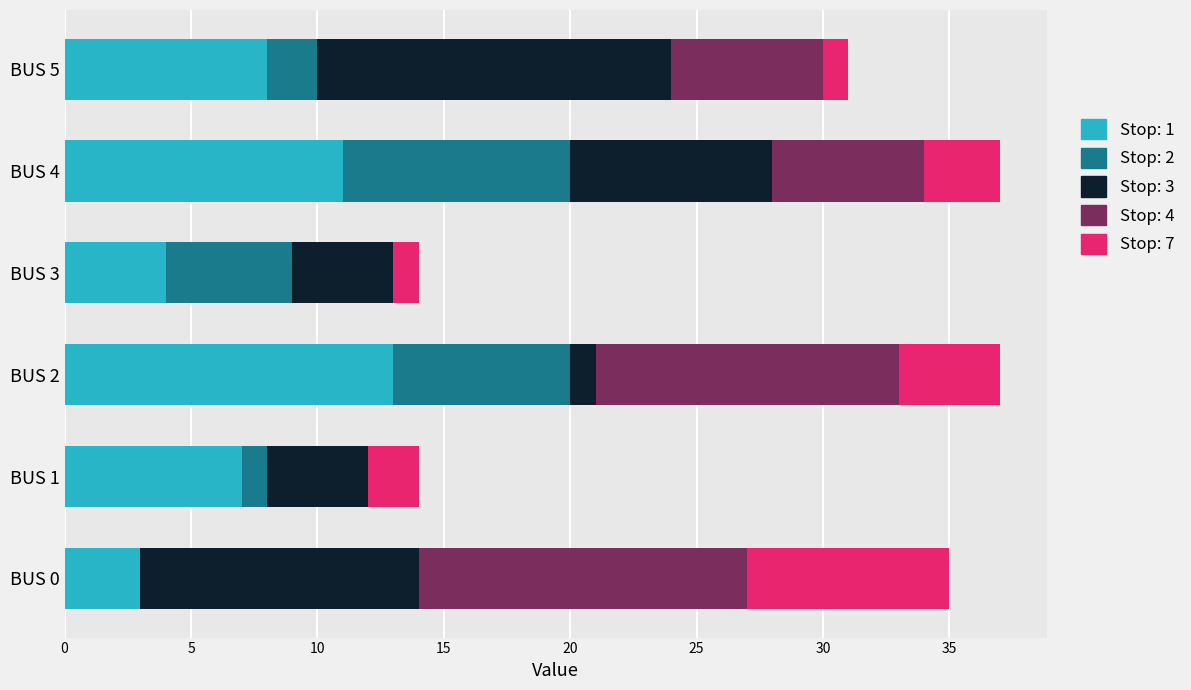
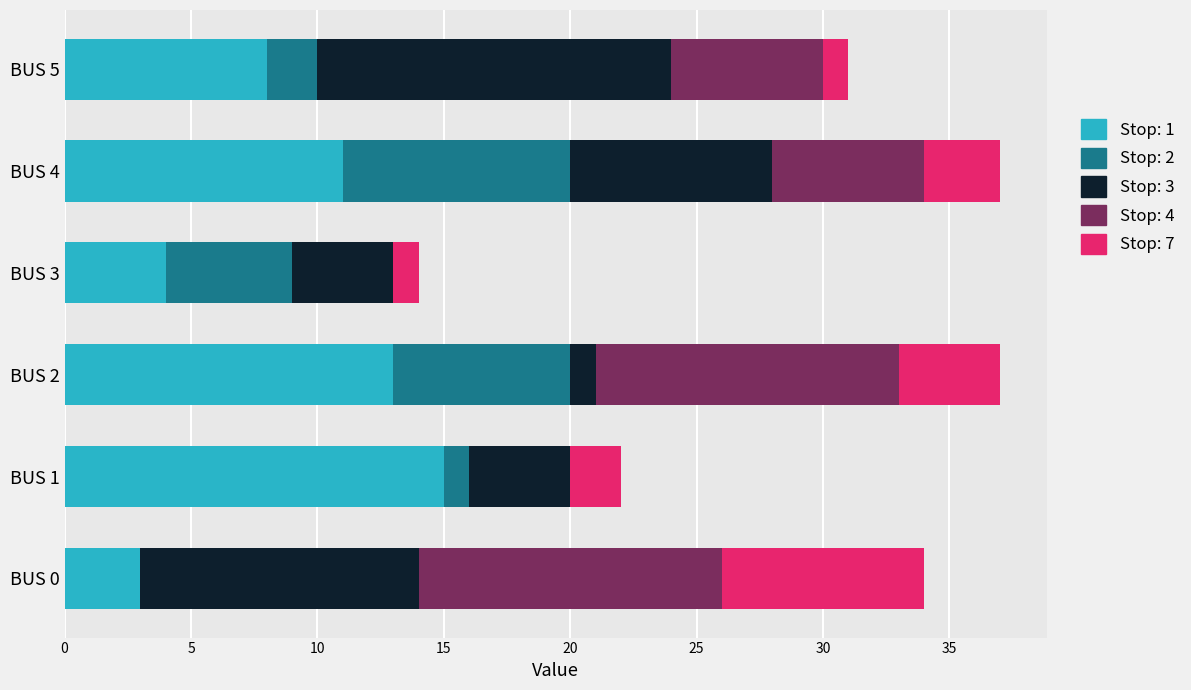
  {
    "Stop: 1": {
      "BUS 5": 8,
      "BUS 4": 11,
      "BUS 3": 4,
      "BUS 2": 13,
-     "BUS 1": 7,
+     "BUS 1": 15,
      "BUS 0": 3
    },
    "Stop: 2": {
      "BUS 5": 2,
      "BUS 4": 9,
      "BUS 3": 5,
      "BUS 2": 7,
      "BUS 1": 1,
      "BUS 0": 0
    },
    "Stop: 3": {
      "BUS 5": 14,
      "BUS 4": 8,
      "BUS 3": 4,
      "BUS 2": 1,
      "BUS 1": 4,
      "BUS 0": 11
    },
    "Stop: 4": {
      "BUS 5": 6,
      "BUS 4": 6,
      "BUS 3": 0,
      "BUS 2": 12,
      "BUS 1": 0,
-     "BUS 0": 13
+     "BUS 0": 12
    },
    "Stop: 7": {
      "BUS 5": 1,
      "BUS 4": 3,
      "BUS 3": 1,
      "BUS 2": 4,
      "BUS 1": 2,
      "BUS 0": 8
    }
  }
